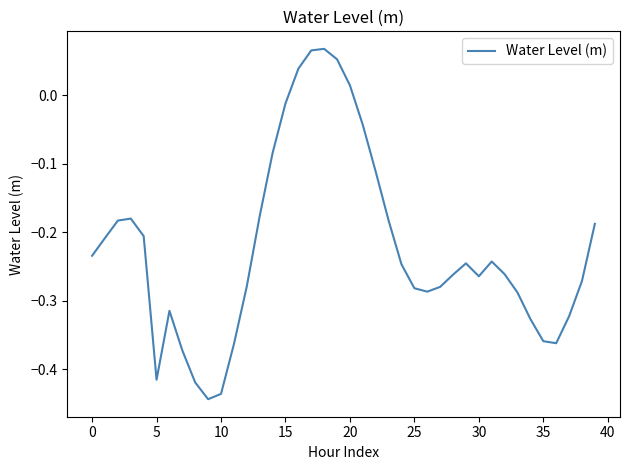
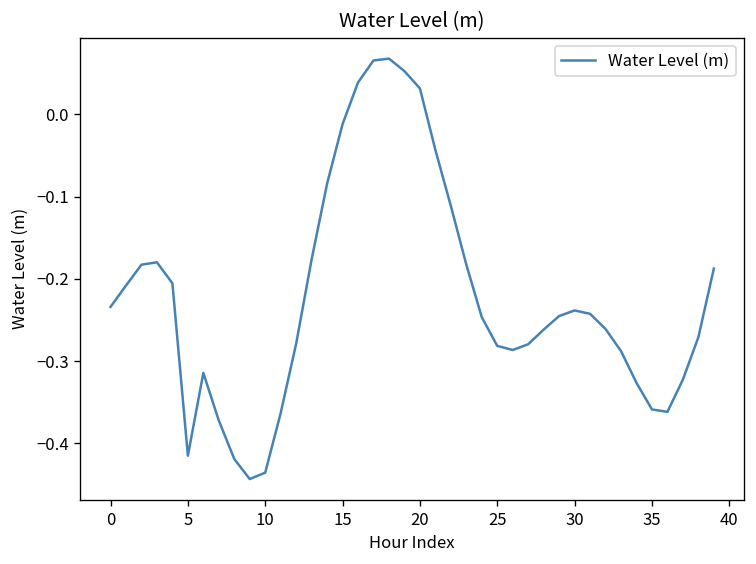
  {
    "0": -0.23,
    "5": -0.42,
    "10": -0.44,
    "15": -0.01,
-   "20": 0.01,
+   "20": 0.03,
    "25": -0.28,
-   "30": -0.26,
+   "30": -0.24,
    "35": -0.36
  }
